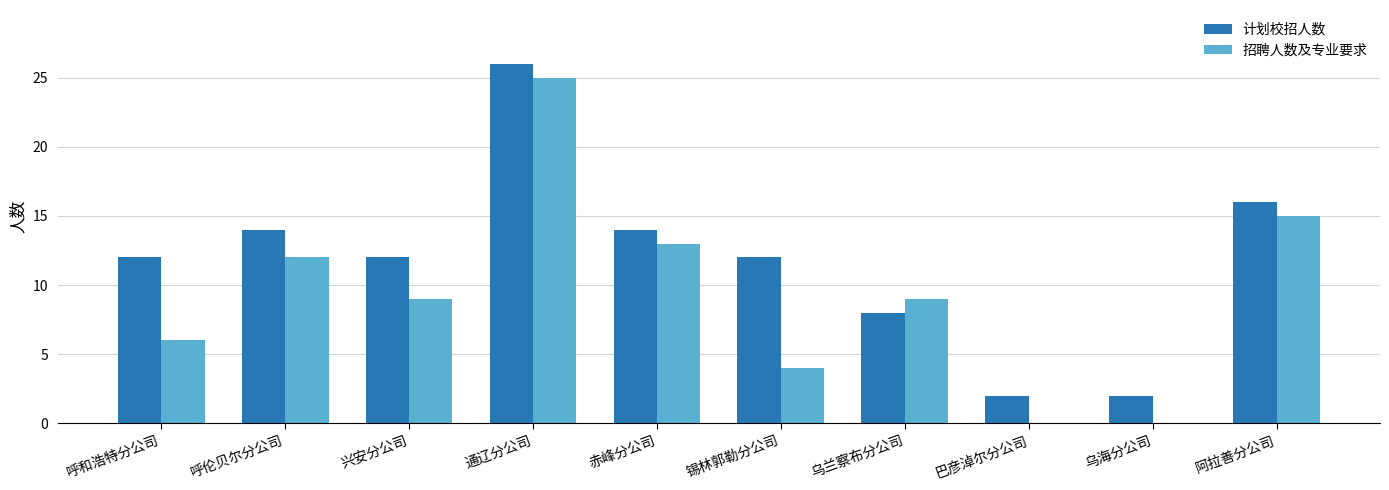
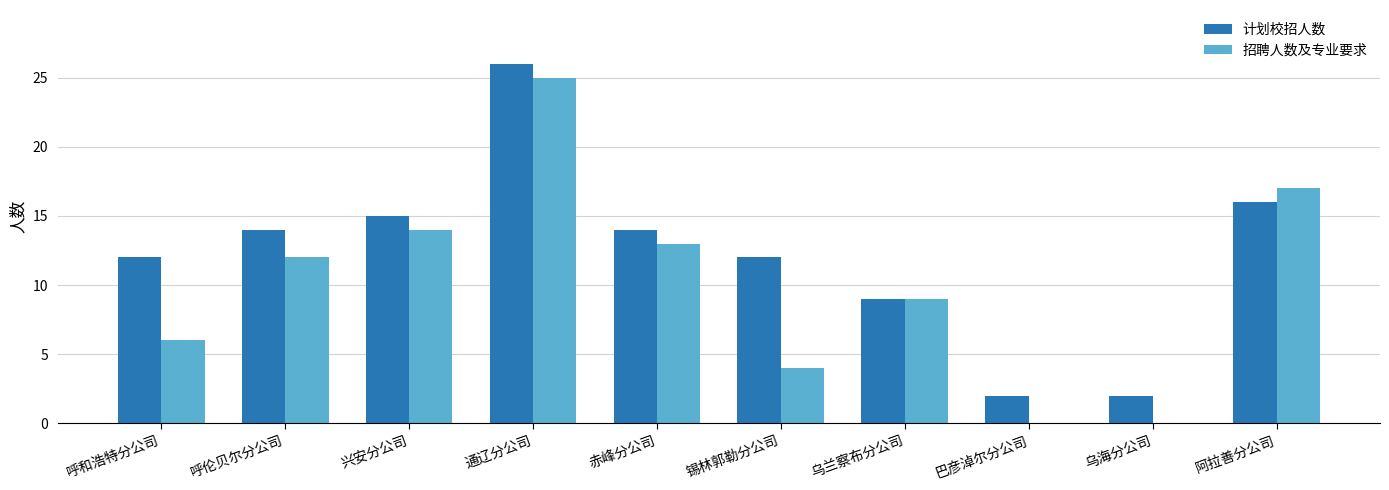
  {
    "计划校招人数": {
      "呼和浩特分公司": 12,
      "呼伦贝尔分公司": 14,
-     "兴安分公司": 12,
+     "兴安分公司": 15,
      "通辽分公司": 26,
      "赤峰分公司": 14,
      "锡林郭勒分公司": 12,
-     "乌兰察布分公司": 8,
+     "乌兰察布分公司": 9,
      "巴彦淖尔分公司": 2,
      "乌海分公司": 2,
      "阿拉善分公司": 16
    },
    "招聘人数及专业要求": {
      "呼和浩特分公司": 6,
      "呼伦贝尔分公司": 12,
-     "兴安分公司": 9,
+     "兴安分公司": 14,
      "通辽分公司": 25,
      "赤峰分公司": 13,
      "锡林郭勒分公司": 4,
      "乌兰察布分公司": 9,
      "巴彦淖尔分公司": 0,
      "乌海分公司": 0,
-     "阿拉善分公司": 15
+     "阿拉善分公司": 17
    }
  }
